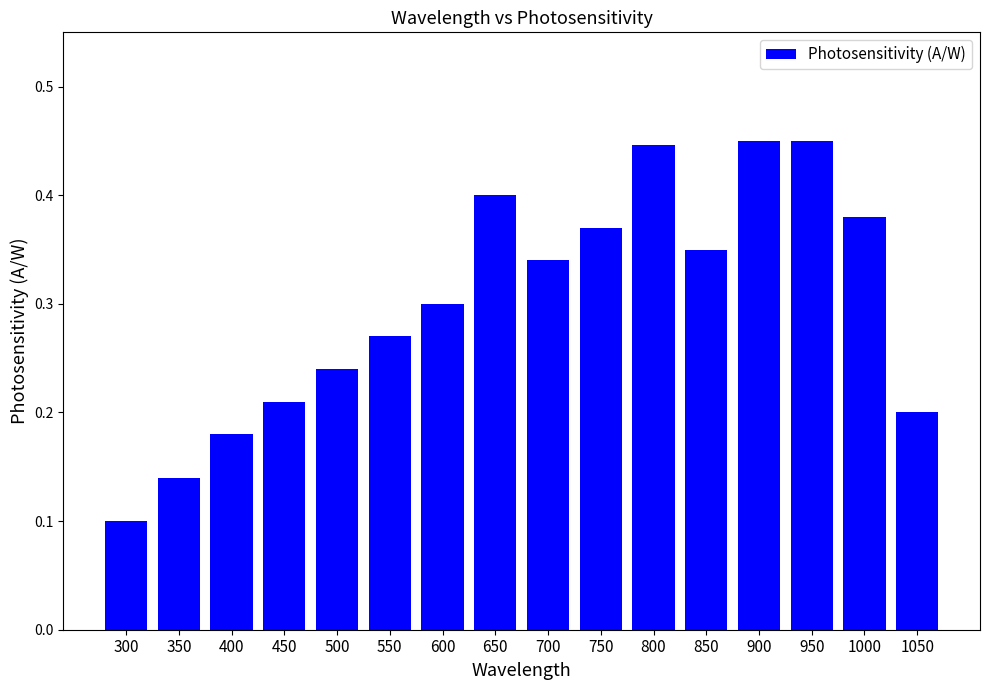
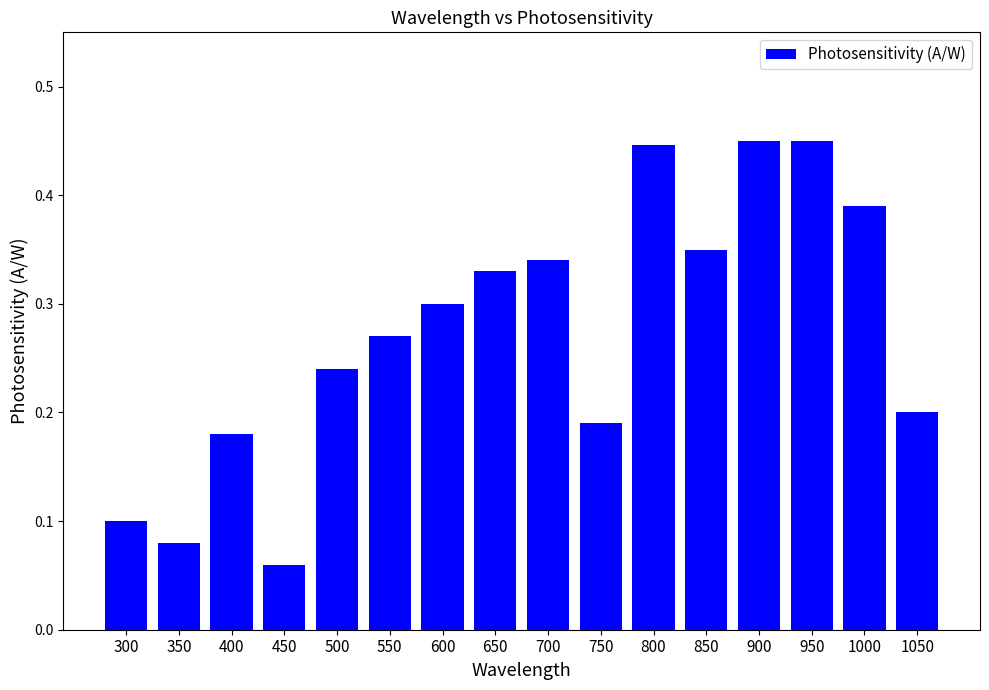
  {
    "300": 0.10,
-   "350": 0.14,
+   "350": 0.08,
    "400": 0.18,
-   "450": 0.21,
+   "450": 0.06,
    "500": 0.24,
    "550": 0.27,
    "600": 0.30,
-   "650": 0.40,
+   "650": 0.33,
    "700": 0.34,
-   "750": 0.37,
+   "750": 0.19,
    "800": 0.446,
    "850": 0.35,
    "900": 0.45,
    "950": 0.45,
-   "1000": 0.38,
+   "1000": 0.39,
    "1050": 0.20
  }
